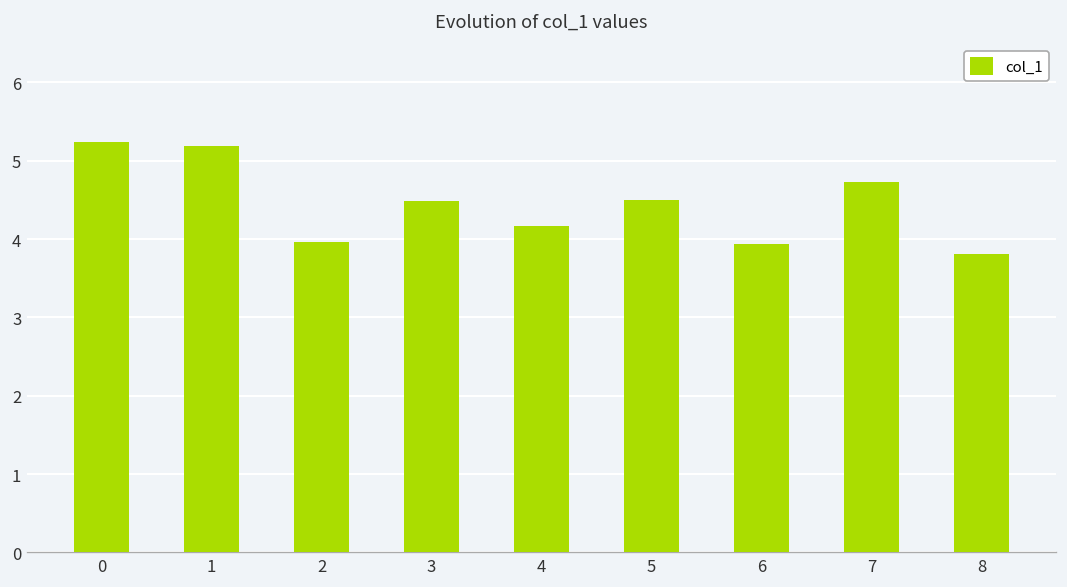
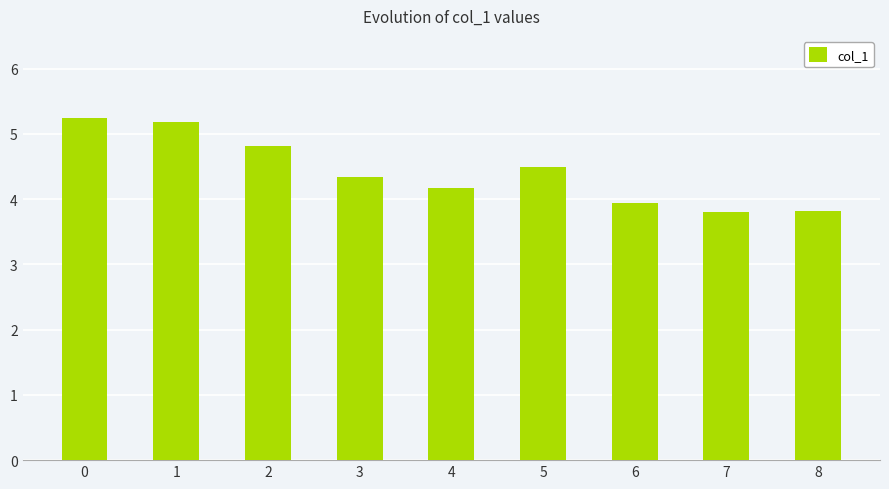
  {
    "0": 5.2,
    "1": 5.2,
-   "2": 4.0,
-   "3": 4.5,
+   "2": 4.8,
+   "3": 4.3,
    "4": 4.2,
    "5": 4.5,
    "6": 3.9,
-   "7": 4.7,
+   "7": 3.8,
    "8": 3.8
  }
